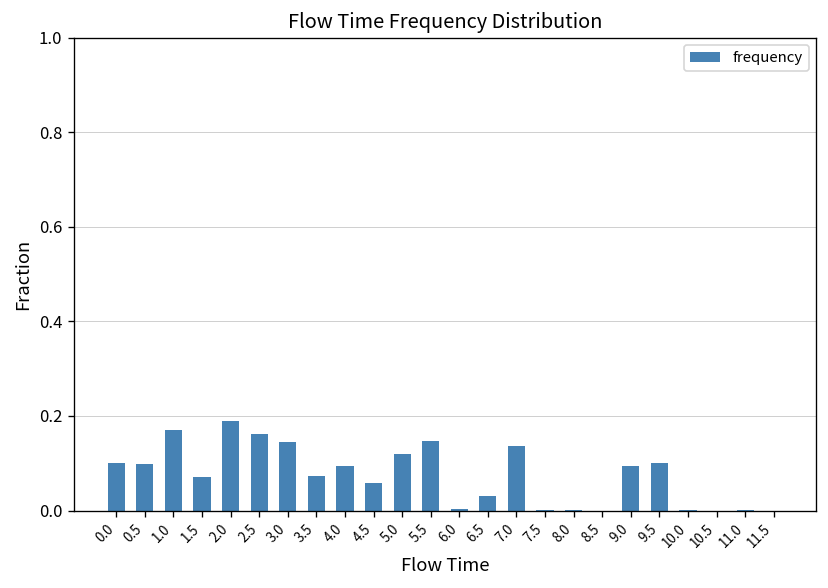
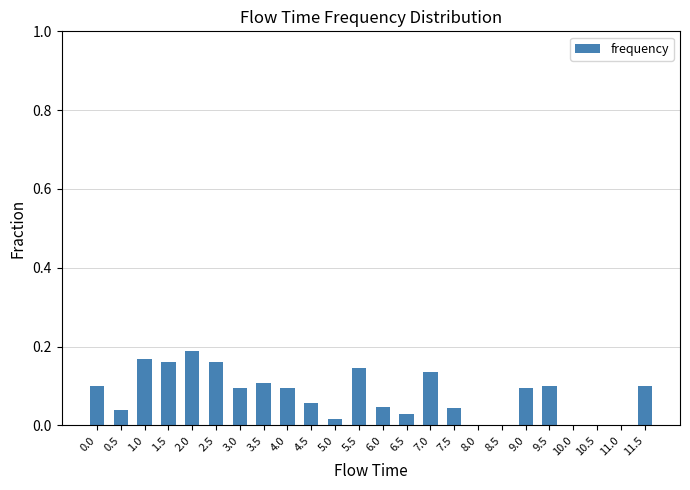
  {
    "0.0": 0.10,
-   "0.5": 0.10,
+   "0.5": 0.04,
    "1.0": 0.17,
-   "1.5": 0.07,
+   "1.5": 0.16,
    "2.0": 0.19,
    "2.5": 0.16,
-   "3.0": 0.15,
-   "3.5": 0.07,
+   "3.0": 0.09,
+   "3.5": 0.11,
    "4.0": 0.09,
    "4.5": 0.06,
-   "5.0": 0.12,
+   "5.0": 0.02,
    "5.5": 0.15,
-   "6.0": 0.00,
+   "6.0": 0.05,
    "6.5": 0.03,
    "7.0": 0.14,
-   "7.5": 0.00,
+   "7.5": 0.05,
    "8.5": 0.00,
    "9.0": 0.10,
    "9.5": 0.10,
    "10.5": 0.00,
-   "11.5": 0.0
+   "11.5": 0.1
  }
